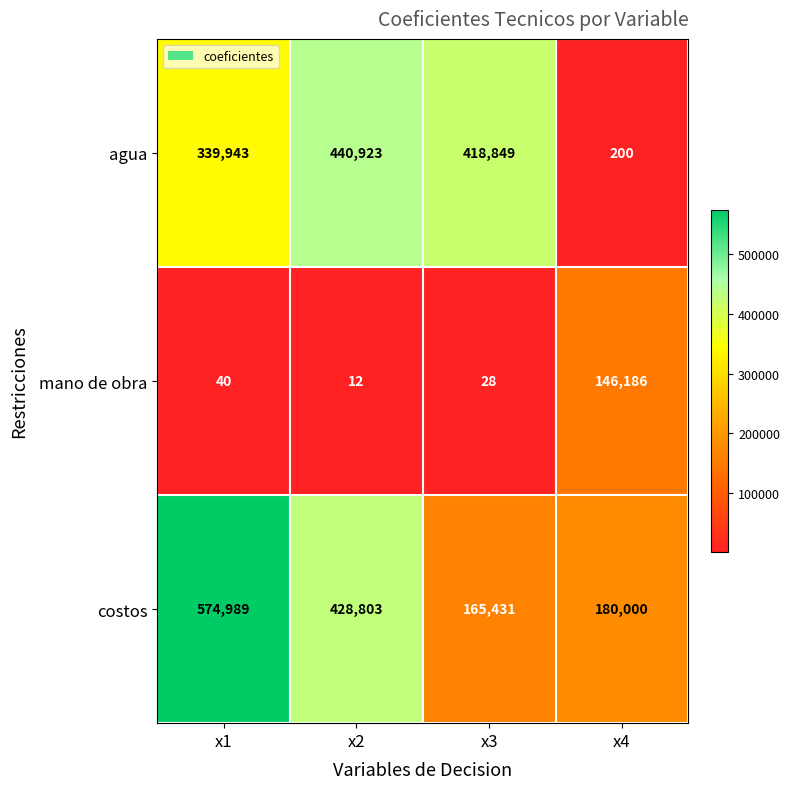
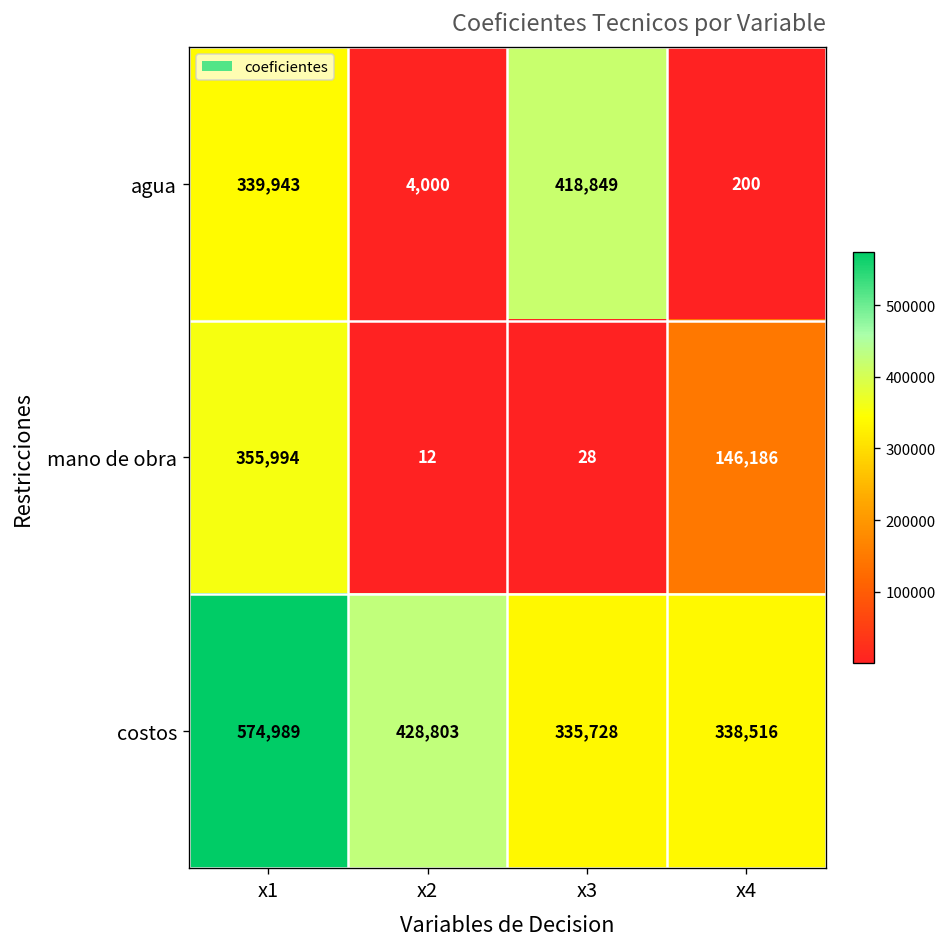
  {
    "agua": {
      "x1": "339,943",
-     "x2": "440,923",
+     "x2": "4,000",
      "x3": "418,849",
      "x4": "200"
    },
    "mano de obra": {
-     "x1": "40",
+     "x1": "355,994",
      "x2": "12",
      "x3": "28",
      "x4": "146,186"
    },
    "costos": {
      "x1": "574,989",
      "x2": "428,803",
-     "x3": "165,431",
-     "x4": "180,000"
+     "x3": "335,728",
+     "x4": "338,516"
    }
  }
